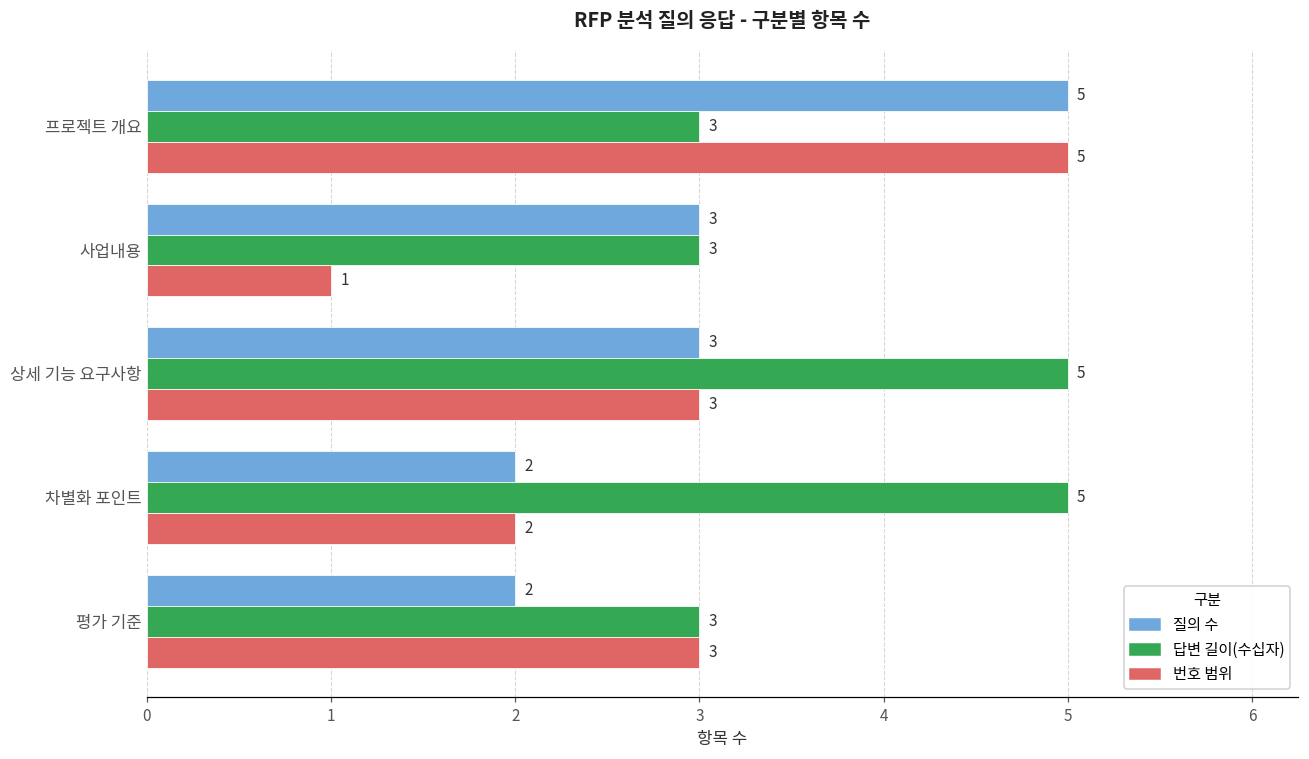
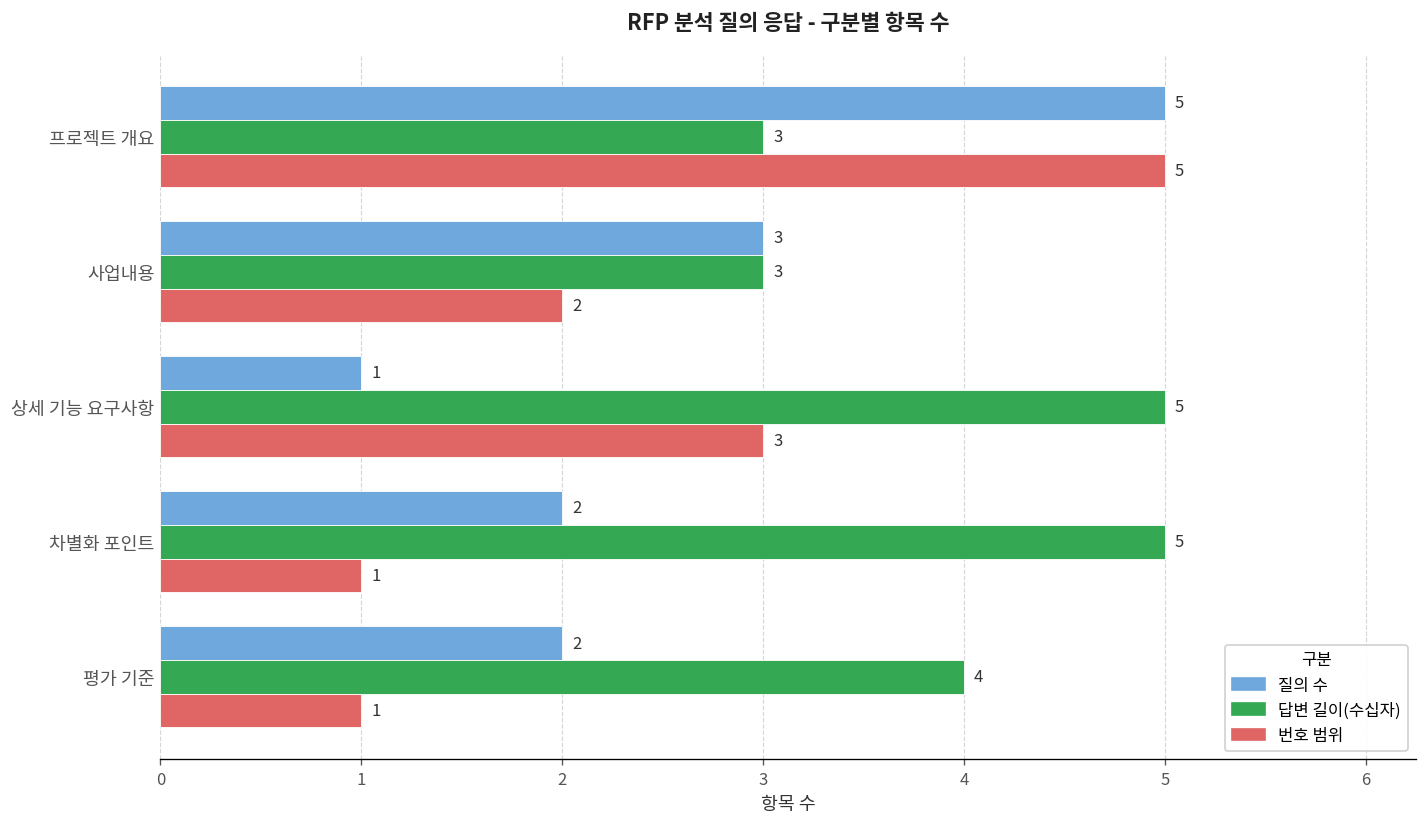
  {
    "질의 수": {
      "프로젝트 개요": 5,
      "사업내용": 3,
-     "상세 기능 요구사항": 3,
+     "상세 기능 요구사항": 1,
      "차별화 포인트": 2,
      "평가 기준": 2
    },
    "답변 길이(수십자)": {
      "프로젝트 개요": 3,
      "사업내용": 3,
      "상세 기능 요구사항": 5,
      "차별화 포인트": 5,
-     "평가 기준": 3
+     "평가 기준": 4
    },
    "번호 범위": {
      "프로젝트 개요": 5,
-     "사업내용": 1,
+     "사업내용": 2,
      "상세 기능 요구사항": 3,
-     "차별화 포인트": 2,
-     "평가 기준": 3
+     "차별화 포인트": 1,
+     "평가 기준": 1
    }
  }
